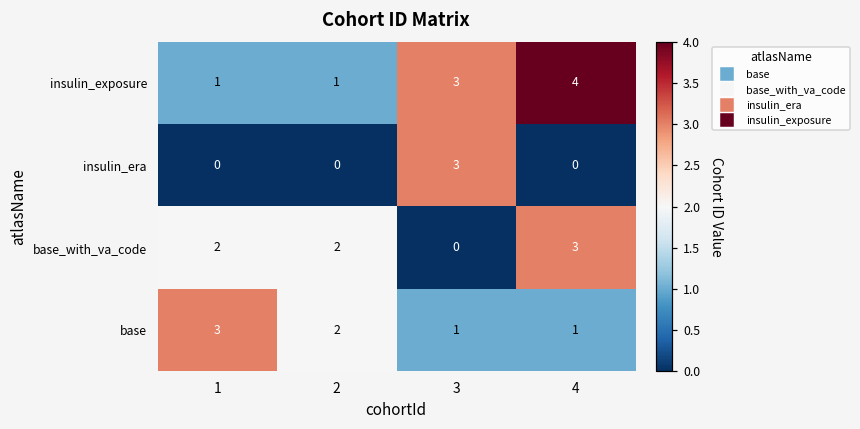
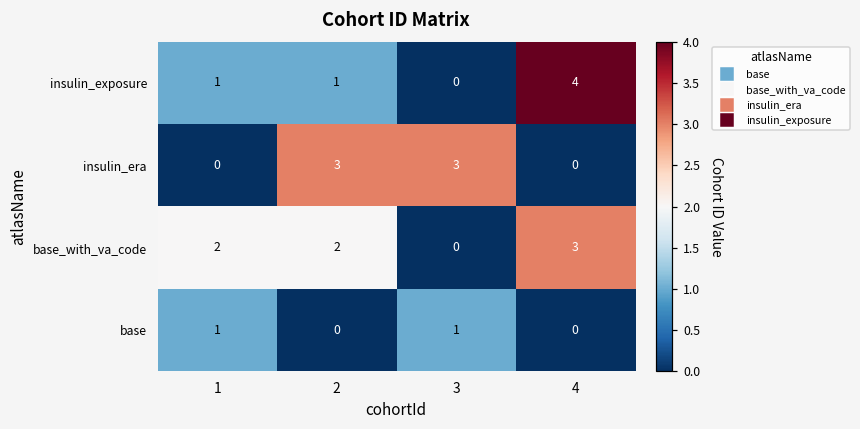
  {
    "insulin_exposure": {
      "1": 1,
      "2": 1,
-     "3": 3,
+     "3": 0,
      "4": 4
    },
    "insulin_era": {
      "1": 0,
-     "2": 0,
+     "2": 3,
      "3": 3,
      "4": 0
    },
    "base_with_va_code": {
      "1": 2,
      "2": 2,
      "3": 0,
      "4": 3
    },
    "base": {
-     "1": 3,
-     "2": 2,
+     "1": 1,
+     "2": 0,
      "3": 1,
-     "4": 1
+     "4": 0
    }
  }
